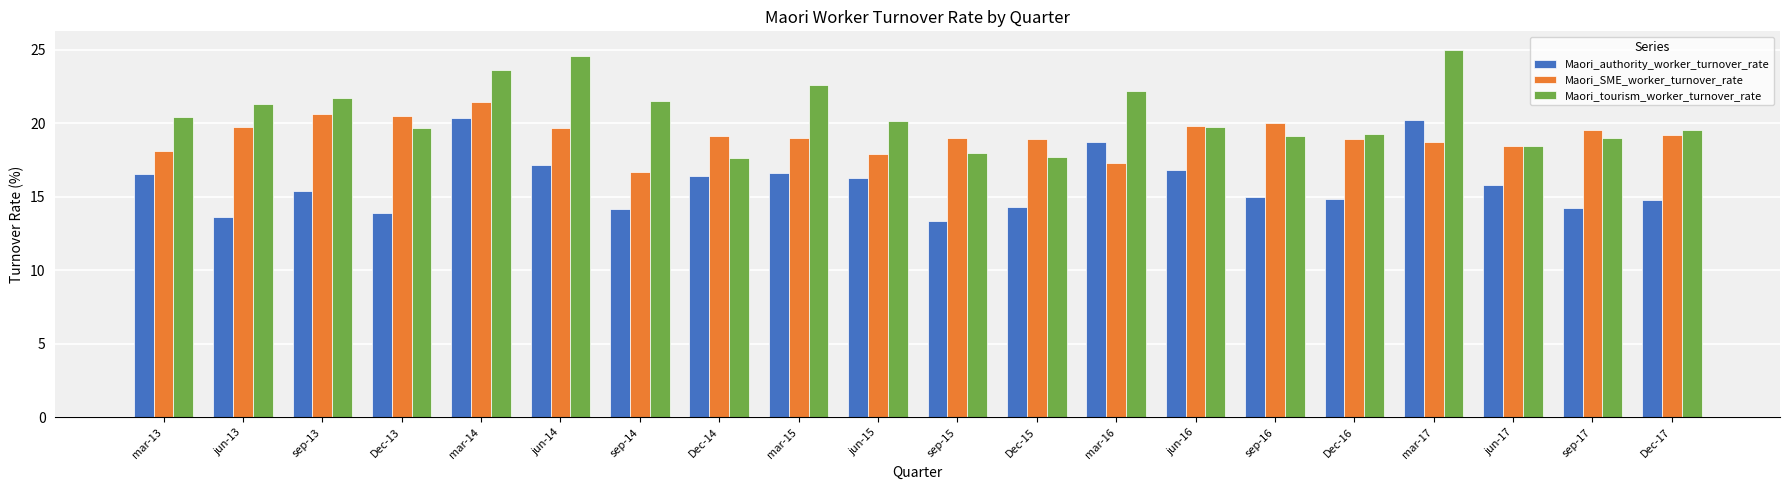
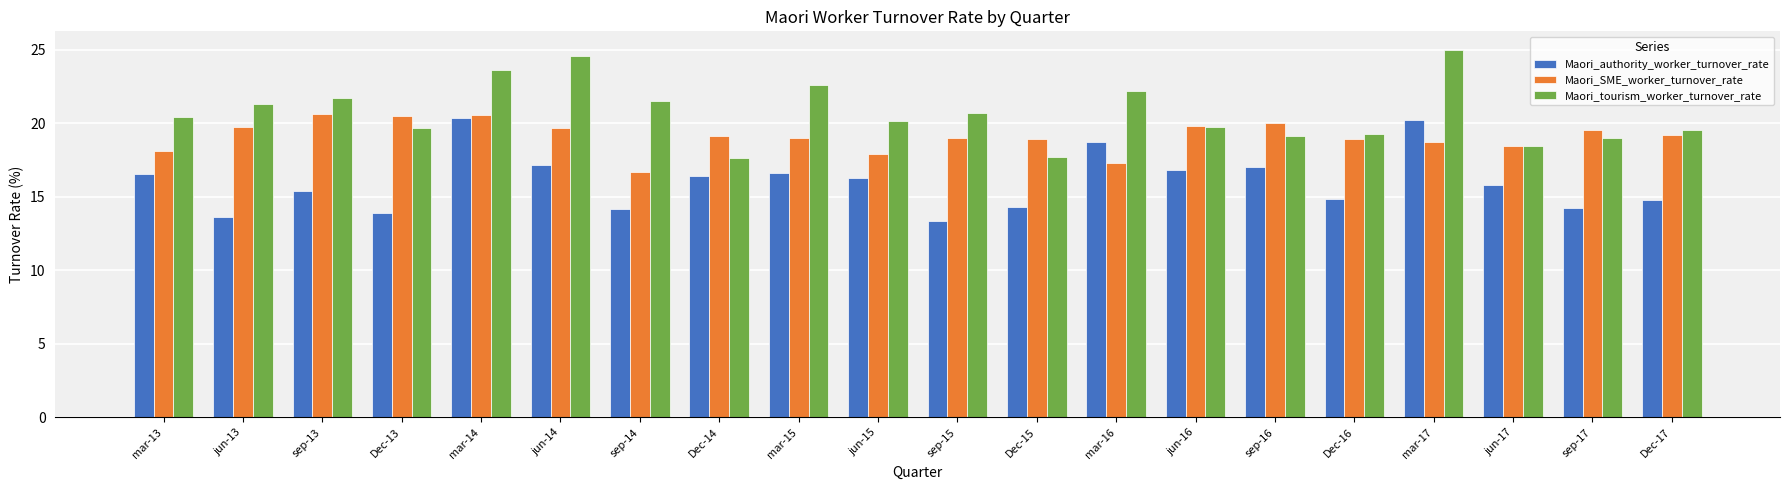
  {
    "Maori_authority_worker_turnover_rate": {
      "mar-13": 16.5,
      "jun-13": 13.7,
      "sep-13": 15.4,
      "Dec-13": 13.9,
      "mar-14": 20.4,
      "jun-14": 17.2,
      "sep-14": 14.2,
      "Dec-14": 16.4,
      "mar-15": 16.6,
      "jun-15": 16.3,
      "sep-15": 13.4,
      "Dec-15": 14.3,
      "mar-16": 18.8,
      "jun-16": 16.8,
-     "sep-16": 15.0,
+     "sep-16": 17.0,
      "Dec-16": 14.8,
      "mar-17": 20.2,
      "jun-17": 15.8,
      "sep-17": 14.3,
      "Dec-17": 14.8
    },
    "Maori_SME_worker_turnover_rate": {
      "mar-13": 18.1,
      "jun-13": 19.8,
      "sep-13": 20.7,
      "Dec-13": 20.5,
-     "mar-14": 21.4,
+     "mar-14": 20.6,
      "jun-14": 19.7,
      "sep-14": 16.7,
      "Dec-14": 19.1,
      "mar-15": 19.0,
      "jun-15": 17.9,
      "sep-15": 19.0,
      "Dec-15": 18.9,
      "mar-16": 17.3,
      "jun-16": 19.8,
      "sep-16": 20.1,
      "Dec-16": 19.0,
      "mar-17": 18.7,
      "jun-17": 18.5,
      "sep-17": 19.5,
      "Dec-17": 19.2
    },
    "Maori_tourism_worker_turnover_rate": {
      "mar-13": 20.4,
      "jun-13": 21.3,
      "sep-13": 21.7,
      "Dec-13": 19.7,
      "mar-14": 23.7,
      "jun-14": 24.6,
      "sep-14": 21.5,
      "Dec-14": 17.7,
      "mar-15": 22.6,
      "jun-15": 20.2,
-     "sep-15": 18.0,
+     "sep-15": 20.7,
      "Dec-15": 17.7,
      "mar-16": 22.2,
      "jun-16": 19.7,
      "sep-16": 19.2,
      "Dec-16": 19.3,
      "mar-17": 25.0,
      "jun-17": 18.5,
      "sep-17": 19.0,
      "Dec-17": 19.6
    }
  }
